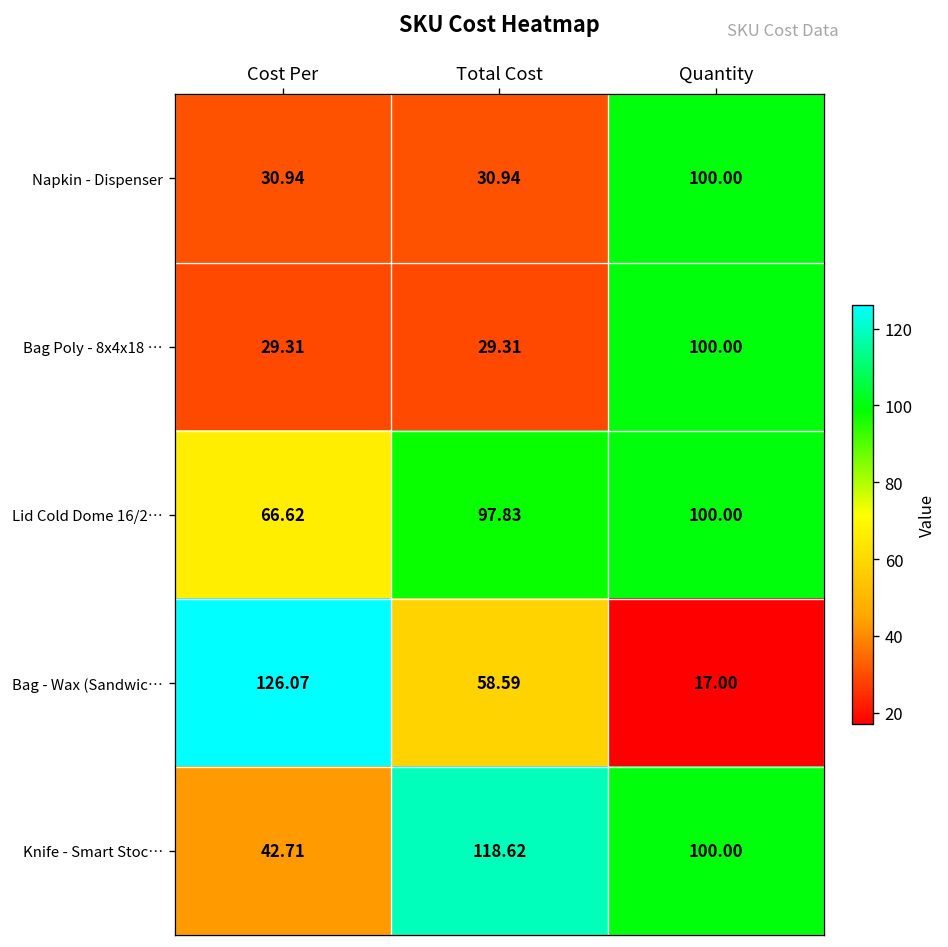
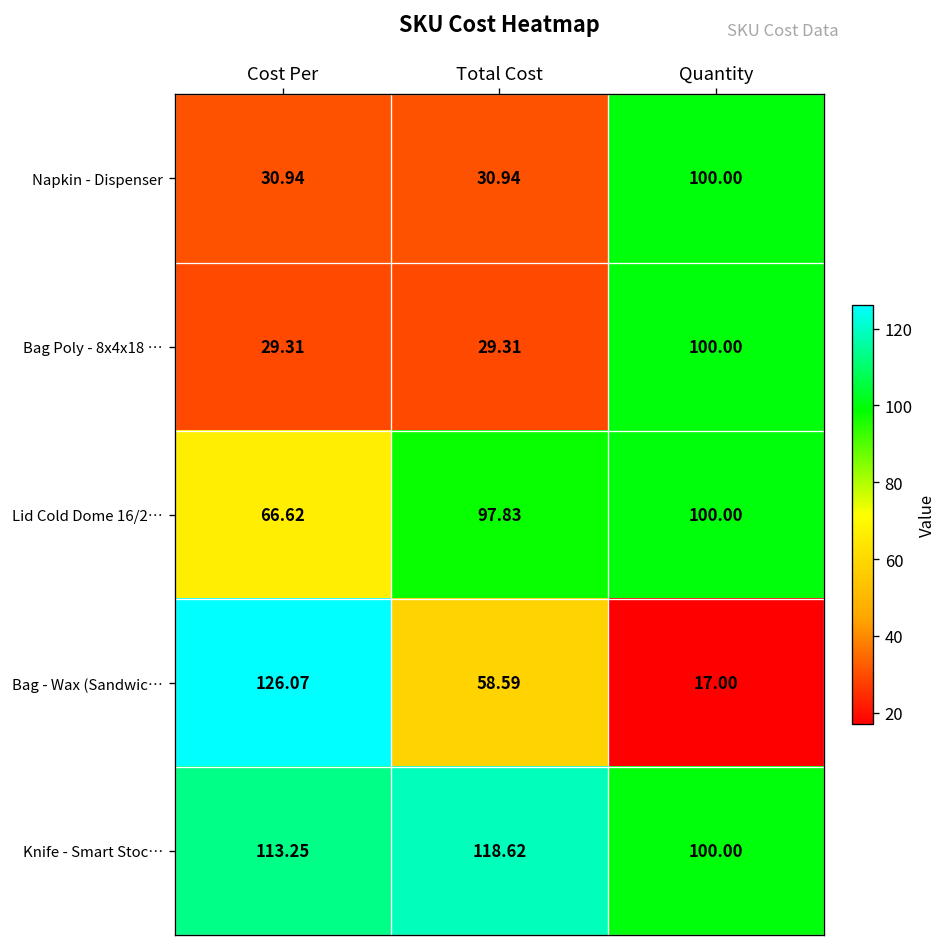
  {
    "Napkin - Dispenser": {
      "Cost Per": 30.94,
      "Total Cost": 30.94,
      "Quantity": 100.00
    },
    "Bag Poly - 8x4x18 …": {
      "Cost Per": 29.31,
      "Total Cost": 29.31,
      "Quantity": 100.00
    },
    "Lid Cold Dome 16/2…": {
      "Cost Per": 66.62,
      "Total Cost": 97.83,
      "Quantity": 100.00
    },
    "Bag - Wax (Sandwic…": {
      "Cost Per": 126.07,
      "Total Cost": 58.59,
      "Quantity": 17.00
    },
    "Knife - Smart Stoc…": {
-     "Cost Per": 42.71,
+     "Cost Per": 113.25,
      "Total Cost": 118.62,
      "Quantity": 100.00
    }
  }
